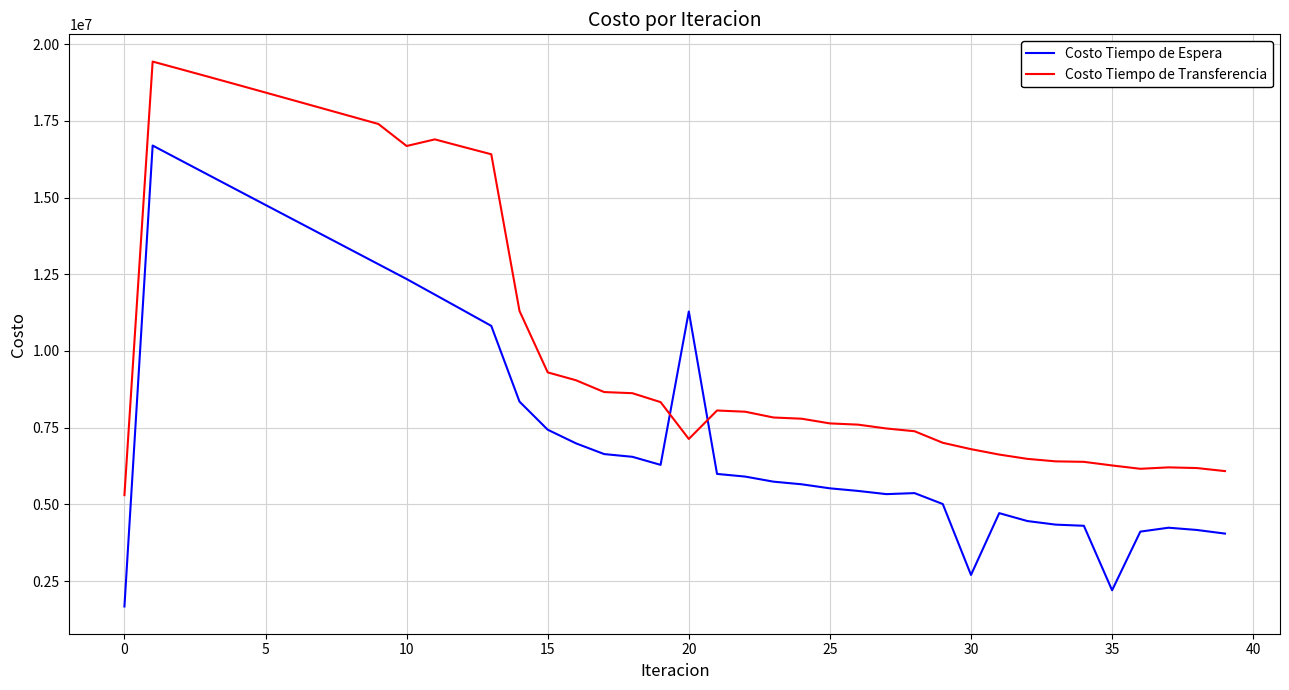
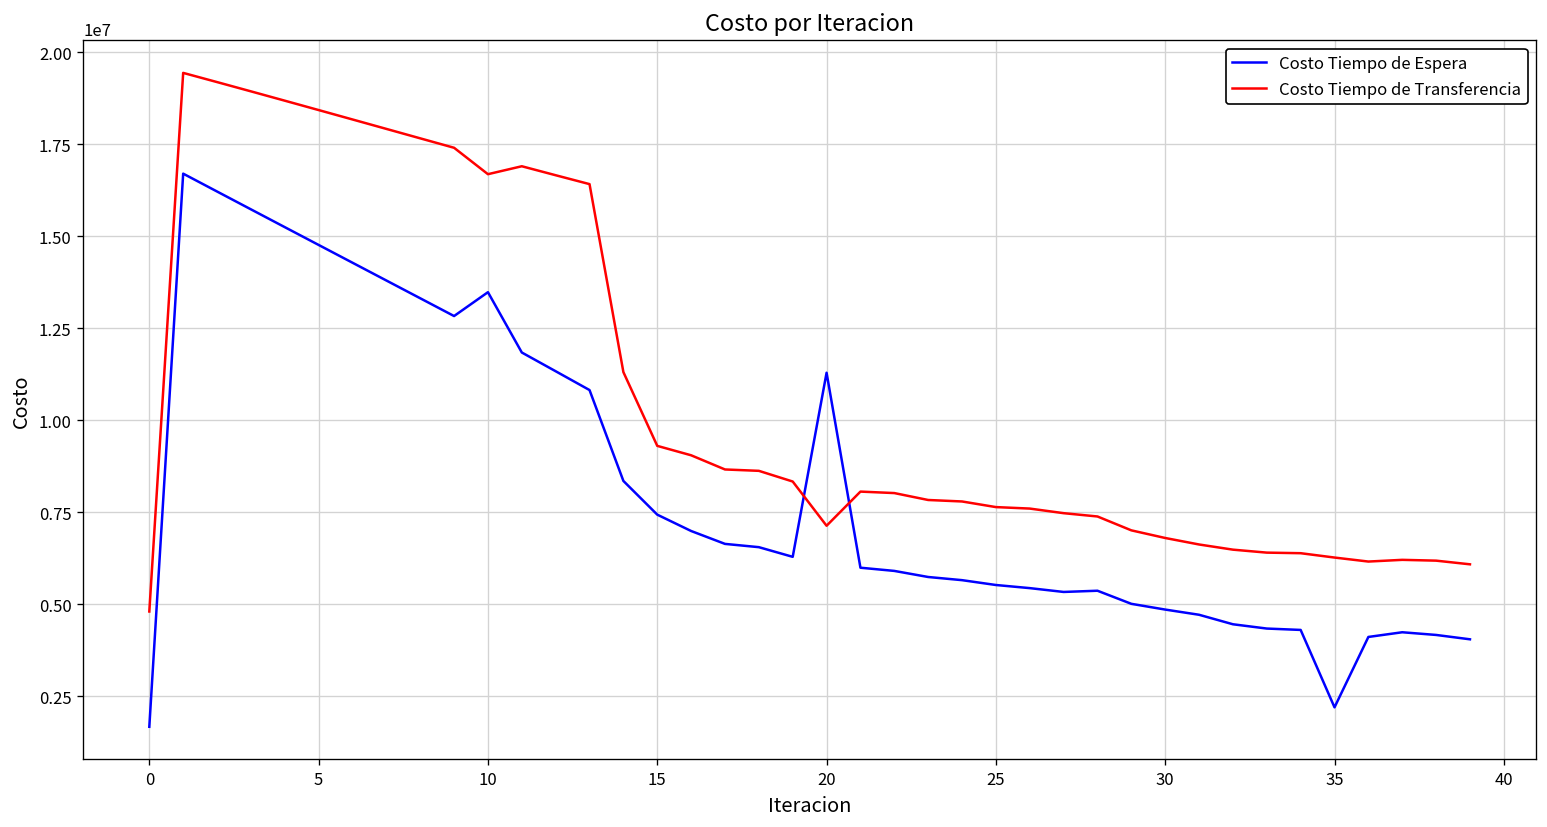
  {
    "Costo Tiempo de Espera": {
      "0": 1700000,
      "5": 14800000,
-     "10": 12300000,
+     "10": 13500000,
      "15": 7400000,
      "20": 11300000,
      "25": 5500000,
-     "30": 2700000,
+     "30": 4900000,
      "35": 2200000
    },
    "Costo Tiempo de Transferencia": {
-     "0": 5300000,
+     "0": 4800000,
      "5": 18400000,
      "10": 16700000,
      "15": 9300000,
      "20": 7100000,
      "25": 7600000,
      "30": 6800000,
      "35": 6300000
    }
  }
